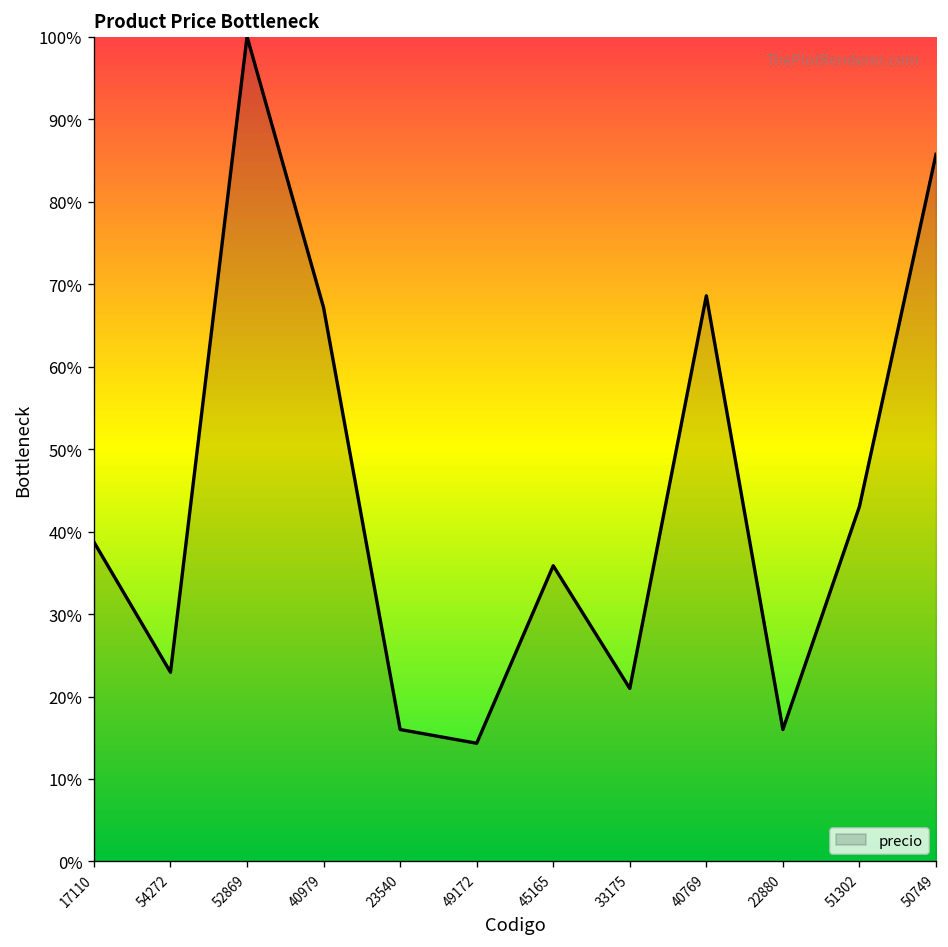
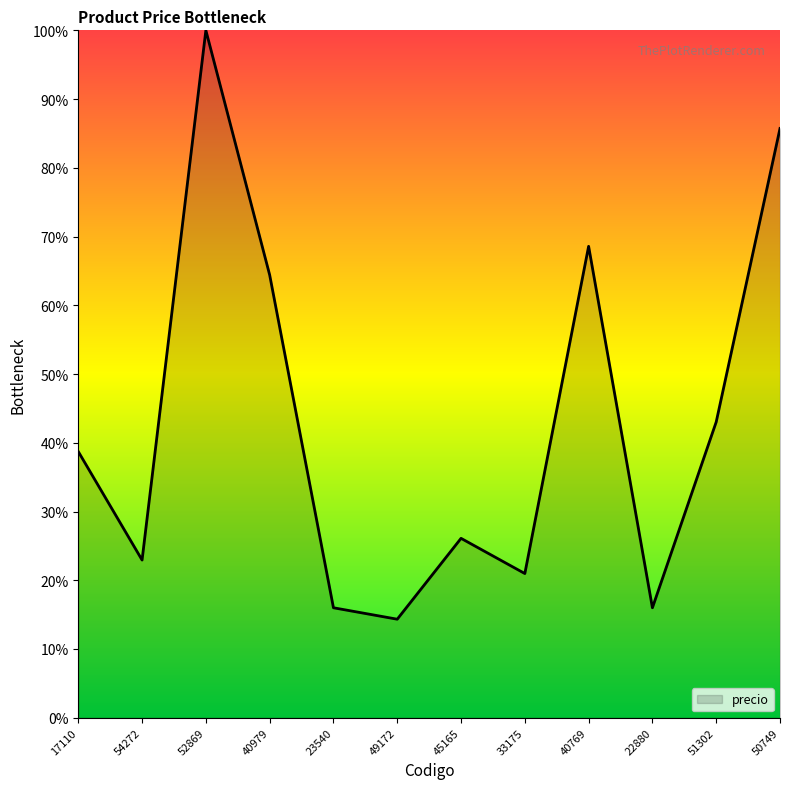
  {
    "17110": "39%",
    "54272": "23%",
    "52869": "100%",
-   "40979": "67%",
+   "40979": "64%",
    "23540": "16%",
    "49172": "14%",
-   "45165": "36%",
+   "45165": "26%",
    "33175": "21%",
    "40769": "69%",
    "22880": "16%",
    "51302": "43%",
    "50749": "86%"
  }
